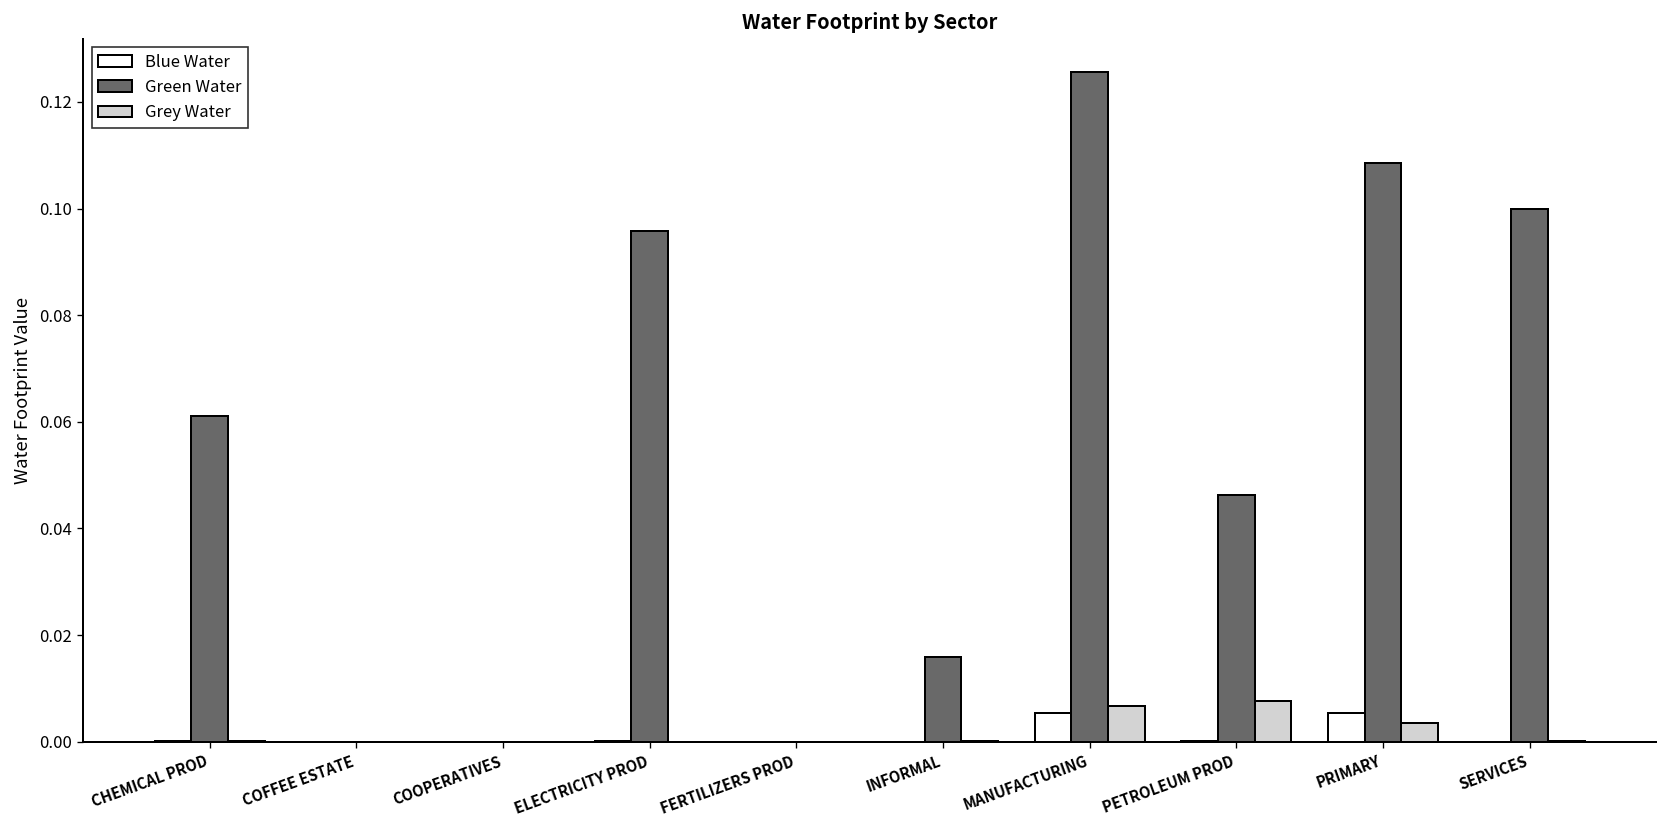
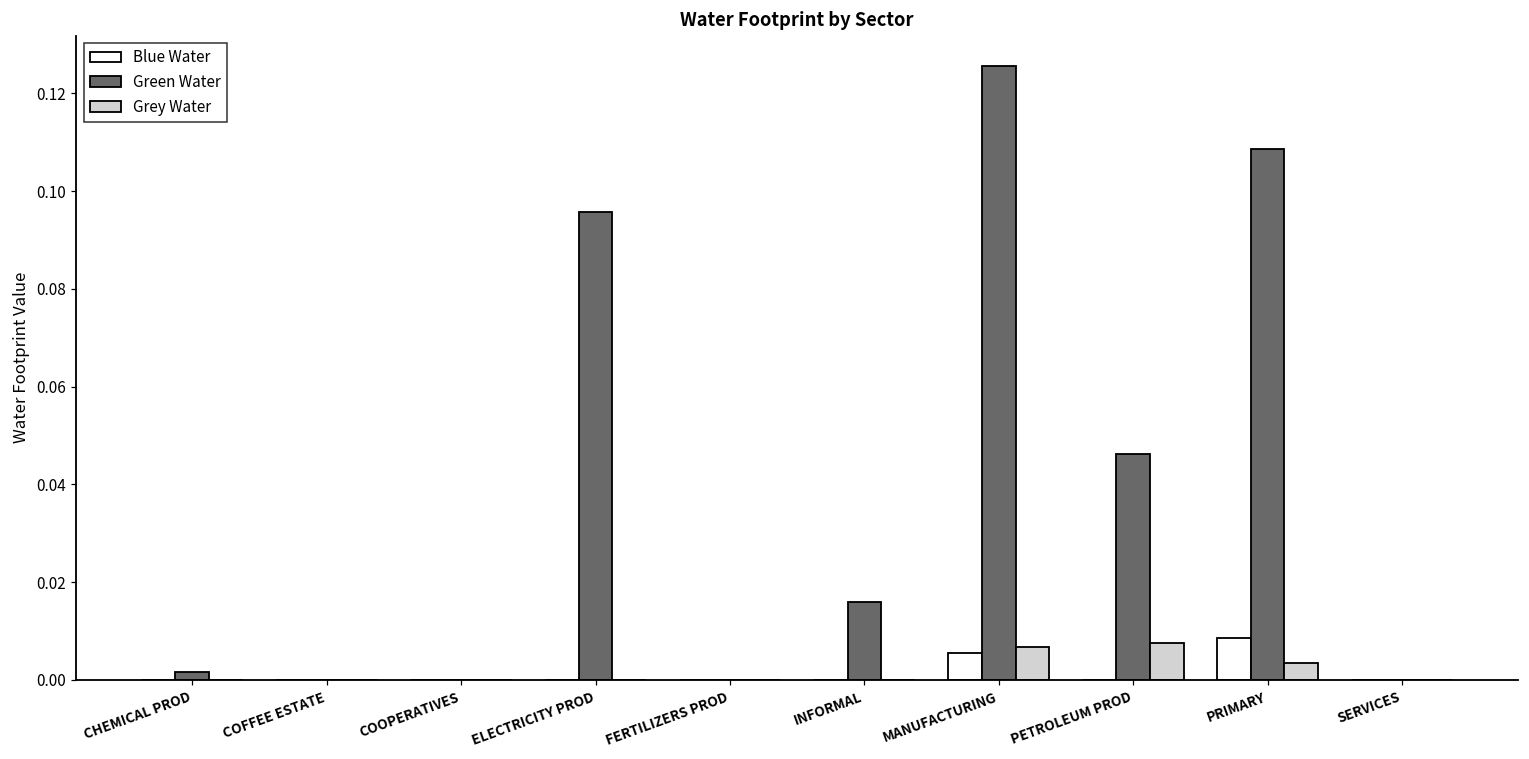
  {
    "Blue Water": {
      "MANUFACTURING": 0.005,
-     "PRIMARY": 0.005
+     "PRIMARY": 0.009
    },
    "Green Water": {
-     "CHEMICAL PROD": 0.061,
+     "CHEMICAL PROD": 0.002,
      "ELECTRICITY PROD": 0.096,
      "INFORMAL": 0.016,
      "MANUFACTURING": 0.126,
      "PETROLEUM PROD": 0.046,
      "PRIMARY": 0.109,
-     "SERVICES": 0.1
+     "SERVICES": 0.0
    },
    "Grey Water": {
      "MANUFACTURING": 0.007,
      "PETROLEUM PROD": 0.008,
      "PRIMARY": 0.004
    }
  }
